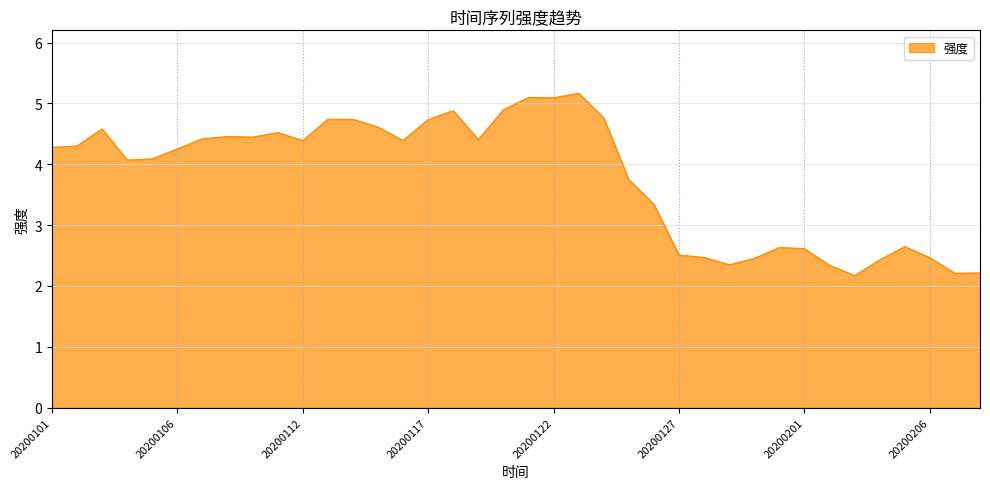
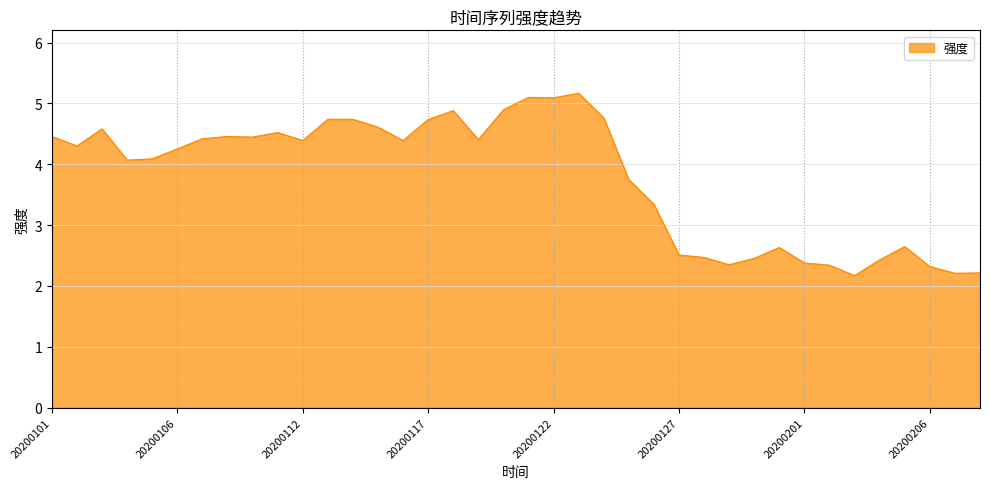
  {
-   "20200101": 4.3,
+   "20200101": 4.5,
    "20200106": 4.3,
    "20200112": 4.4,
    "20200117": 4.7,
    "20200122": 5.1,
    "20200127": 2.5,
-   "20200201": 2.6,
-   "20200206": 2.5
+   "20200201": 2.4,
+   "20200206": 2.3
  }
